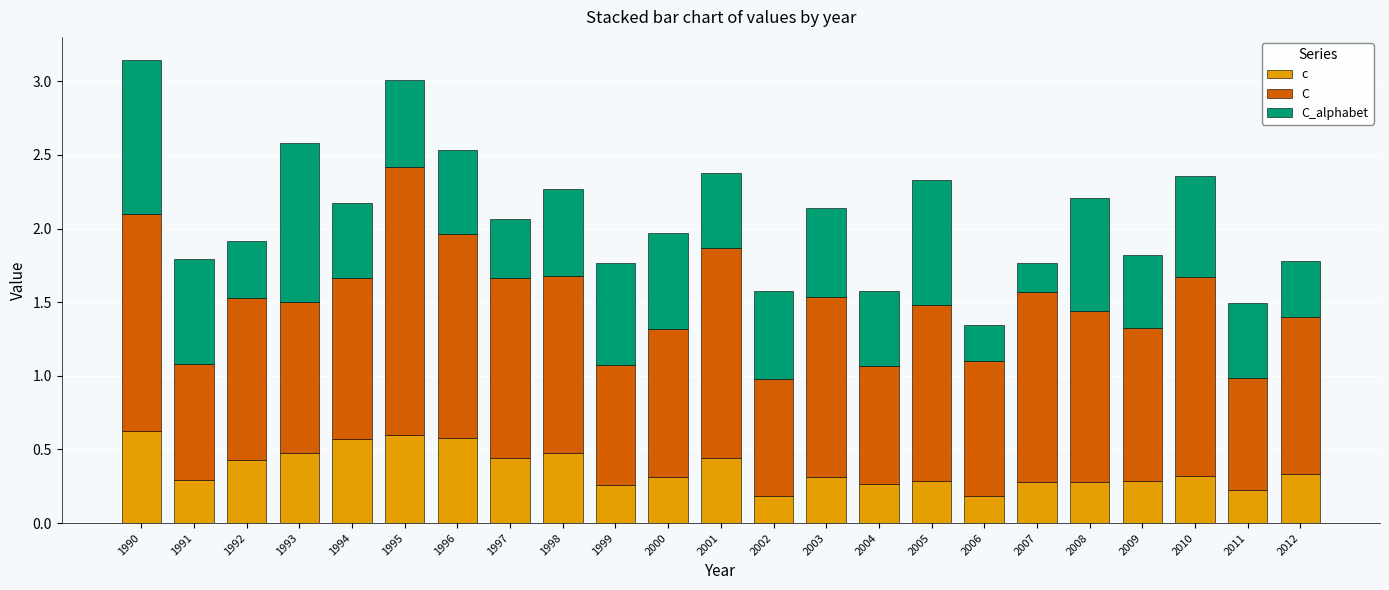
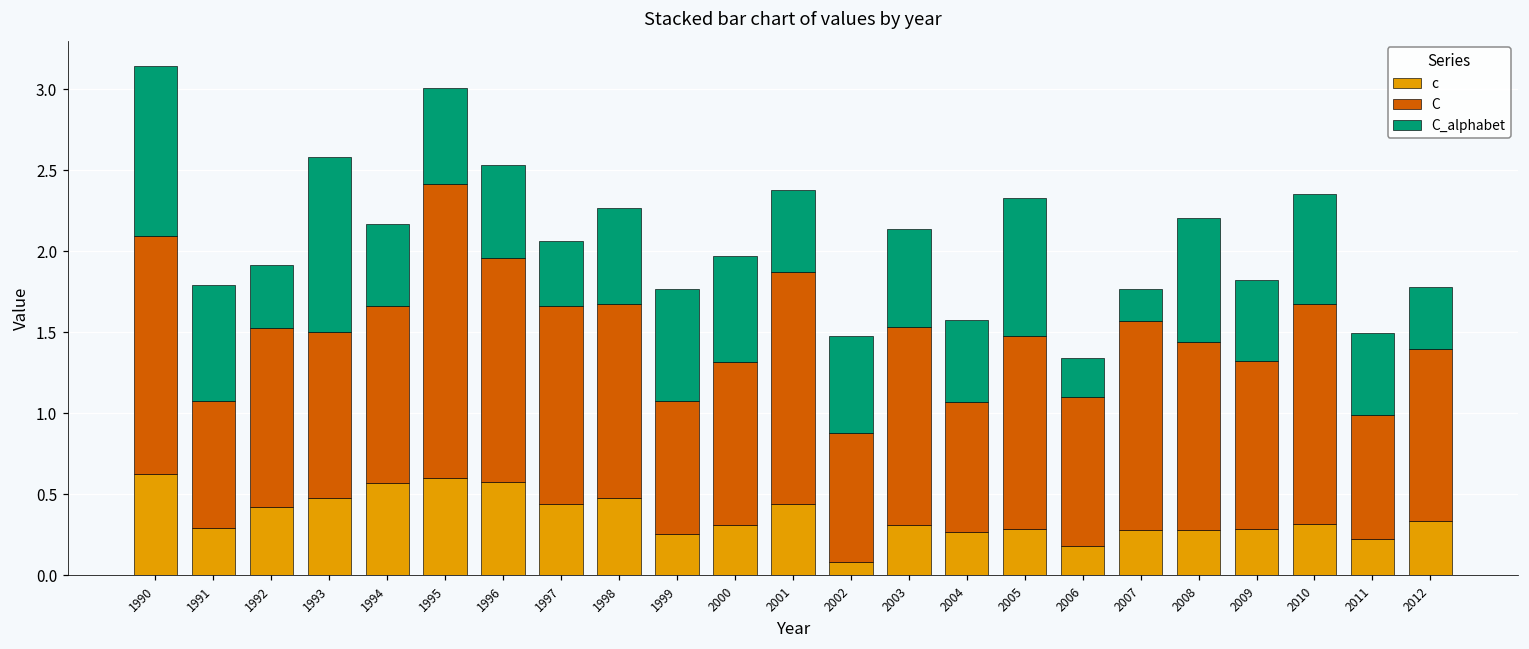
  {
    "c": {
      "1990": 0.63,
      "1991": 0.29,
      "1992": 0.43,
      "1993": 0.48,
      "1994": 0.57,
      "1995": 0.60,
      "1996": 0.58,
      "1997": 0.44,
      "1998": 0.48,
      "1999": 0.26,
      "2000": 0.31,
      "2001": 0.44,
-     "2002": 0.18,
+     "2002": 0.09,
      "2003": 0.31,
      "2004": 0.27,
      "2005": 0.29,
      "2006": 0.18,
      "2007": 0.28,
      "2008": 0.28,
      "2009": 0.29,
      "2010": 0.32,
      "2011": 0.22,
      "2012": 0.33
    },
    "C": {
      "1990": 1.47,
      "1991": 0.79,
      "1992": 1.10,
      "1993": 1.03,
      "1994": 1.10,
      "1995": 1.82,
      "1996": 1.39,
      "1997": 1.22,
      "1998": 1.20,
      "1999": 0.82,
      "2000": 1.01,
      "2001": 1.43,
      "2002": 0.80,
      "2003": 1.22,
      "2004": 0.80,
      "2005": 1.19,
      "2006": 0.92,
      "2007": 1.29,
      "2008": 1.16,
      "2009": 1.03,
      "2010": 1.36,
      "2011": 0.77,
      "2012": 1.07
    },
    "C_alphabet": {
      "1990": 1.05,
      "1991": 0.71,
      "1992": 0.39,
      "1993": 1.08,
      "1994": 0.51,
      "1995": 0.60,
      "1996": 0.57,
      "1997": 0.40,
      "1998": 0.59,
      "1999": 0.69,
      "2000": 0.65,
      "2001": 0.51,
      "2002": 0.60,
      "2003": 0.60,
      "2004": 0.51,
      "2005": 0.85,
      "2006": 0.24,
      "2007": 0.20,
      "2008": 0.77,
      "2009": 0.50,
      "2010": 0.68,
      "2011": 0.51,
      "2012": 0.38
    }
  }
